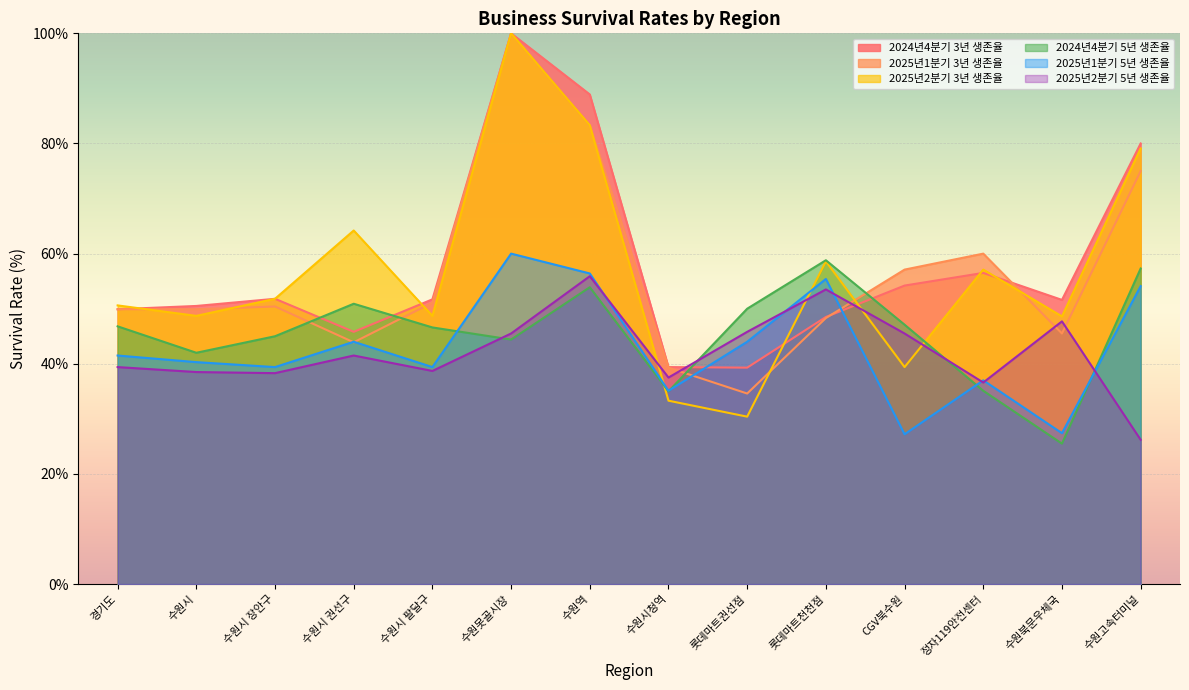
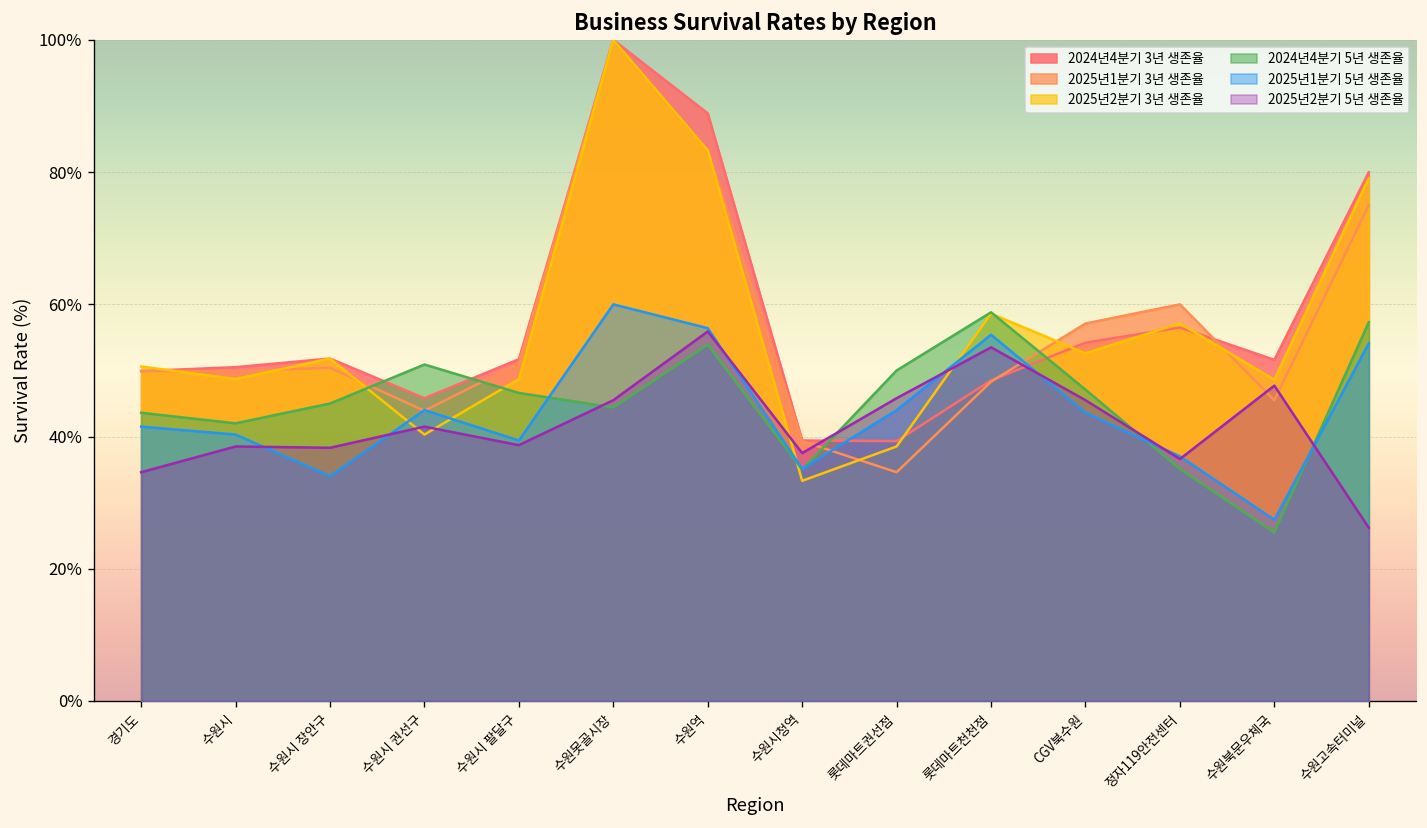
  {
    "2025년2분기 3년 생존율": {
      "경기도": "51%",
      "수원시": "49%",
-     "수원시 권선구": "64%",
+     "수원시 권선구": "40%",
      "수원시 팔달구": "49%",
      "수원시청역": "33%",
-     "롯데마트권선점": "30%",
-     "CGV북수원": "39%",
+     "롯데마트권선점": "39%",
+     "CGV북수원": "53%",
      "정자119안전센터": "57%",
      "수원북문우체국": "49%",
      "수원고속터미널": "79%"
    },
    "2024년4분기 5년 생존율": {
-     "경기도": "47%",
+     "경기도": "44%",
      "수원시": "42%",
      "수원시 장안구": "45%",
      "수원시 권선구": "51%",
      "수원시 팔달구": "47%",
      "수원못골시장": "44%",
      "수원역": "54%",
      "롯데마트권선점": "50%",
      "CGV북수원": "47%",
      "정자119안전센터": "35%",
      "수원북문우체국": "26%",
      "수원고속터미널": "57%"
    },
    "2025년1분기 5년 생존율": {
      "경기도": "42%",
      "수원시": "40%",
-     "수원시 장안구": "39%",
+     "수원시 장안구": "34%",
      "수원시 팔달구": "39%",
      "수원못골시장": "60%",
      "수원역": "56%",
      "롯데마트권선점": "44%",
      "롯데마트천천점": "55%",
-     "CGV북수원": "27%",
+     "CGV북수원": "44%",
      "수원북문우체국": "27%",
      "수원고속터미널": "54%"
    },
    "2025년2분기 5년 생존율": {
-     "경기도": "39%",
+     "경기도": "35%",
      "수원시": "39%",
      "수원시 장안구": "38%",
      "수원시 권선구": "42%",
      "수원시 팔달구": "39%",
      "수원못골시장": "46%",
      "수원역": "56%",
      "수원시청역": "38%",
      "롯데마트권선점": "46%",
      "롯데마트천천점": "54%",
      "CGV북수원": "46%",
      "수원북문우체국": "48%",
      "수원고속터미널": "26%"
    }
  }
